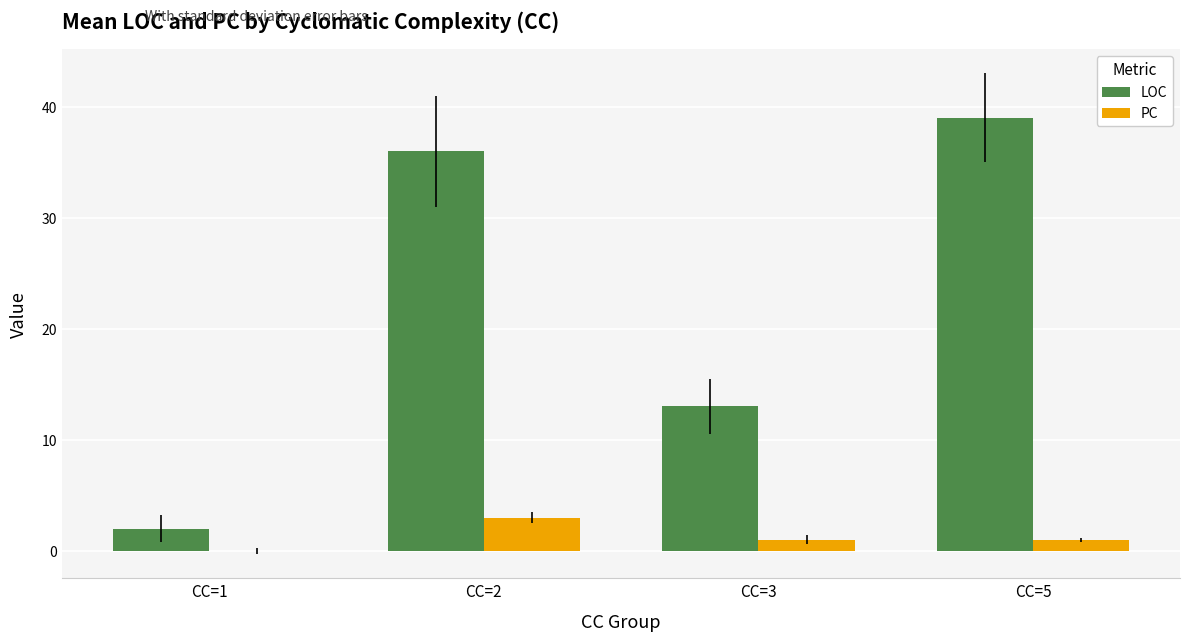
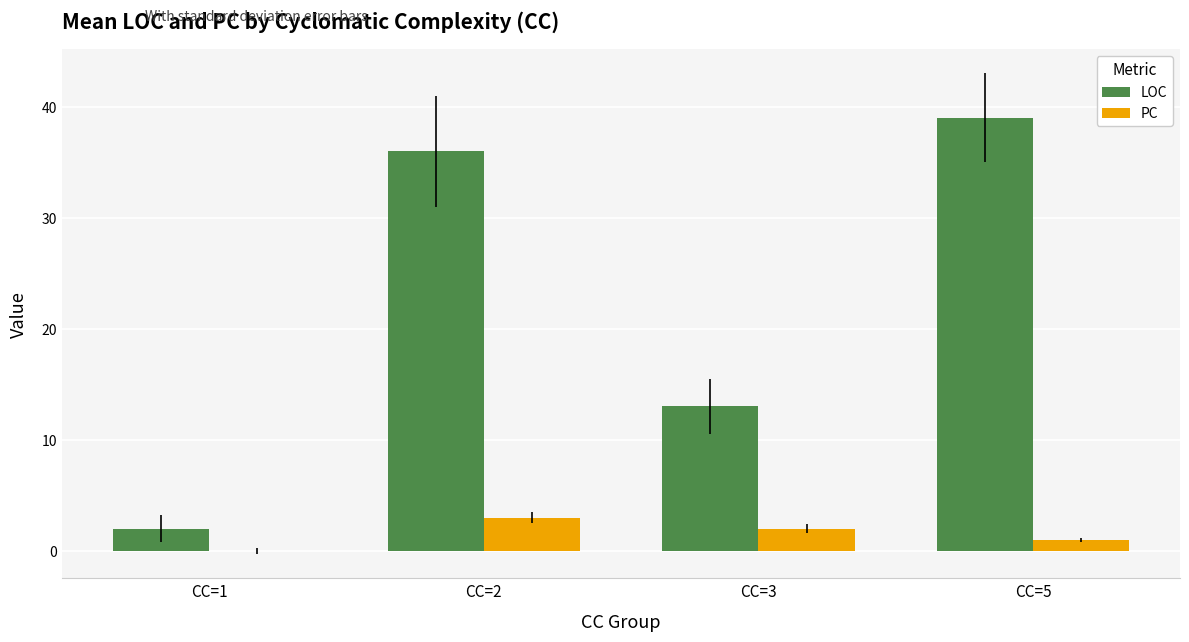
  {
    "LOC": {
      "CC=1": 2,
      "CC=2": 36,
      "CC=3": 13,
      "CC=5": 39
    },
    "PC": {
      "CC=1": 0,
      "CC=2": 3,
-     "CC=3": 1,
+     "CC=3": 2,
      "CC=5": 1
    }
  }
